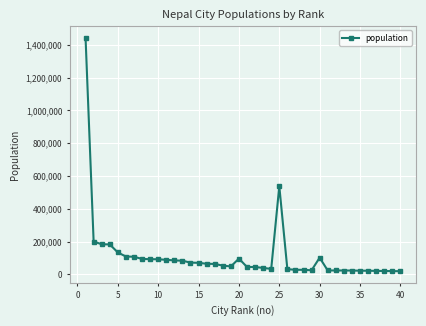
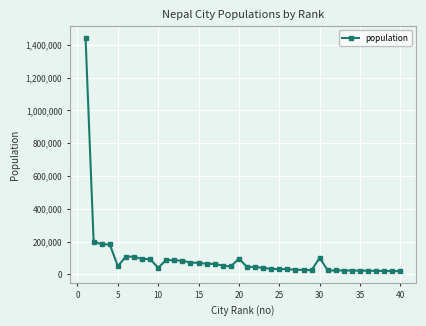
  {
-   "5": "130,000",
-   "10": "90,000",
+   "5": "50,000",
+   "10": "40,000",
    "15": "70,000",
    "20": "100,000",
-   "25": "540,000",
+   "25": "30,000",
    "30": "100,000",
    "35": "20,000",
    "40": "20,000"
  }
